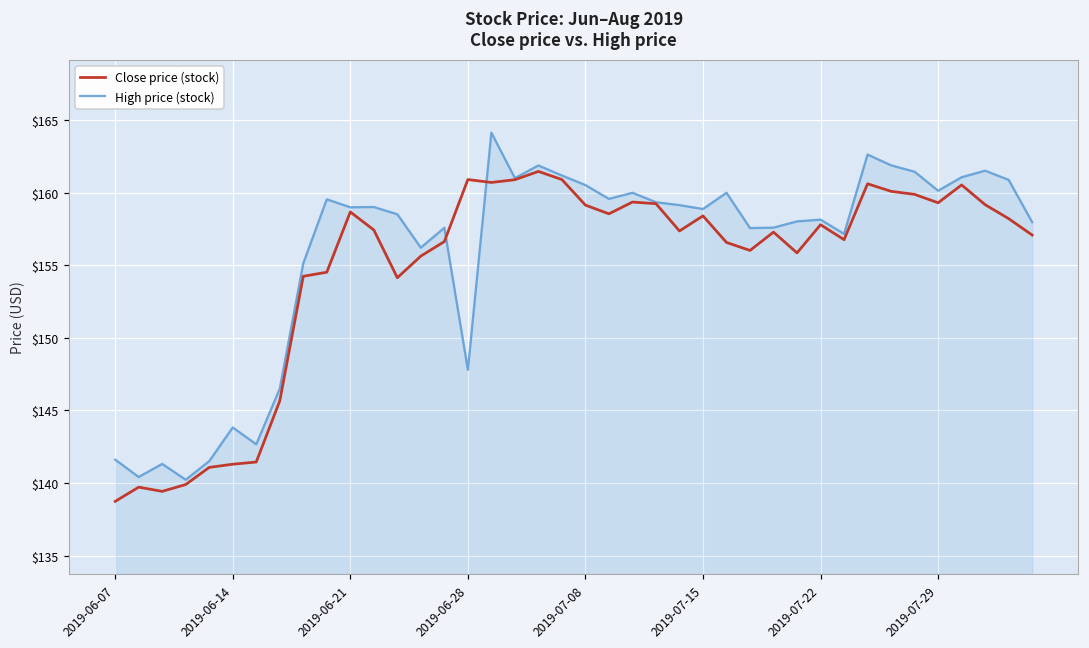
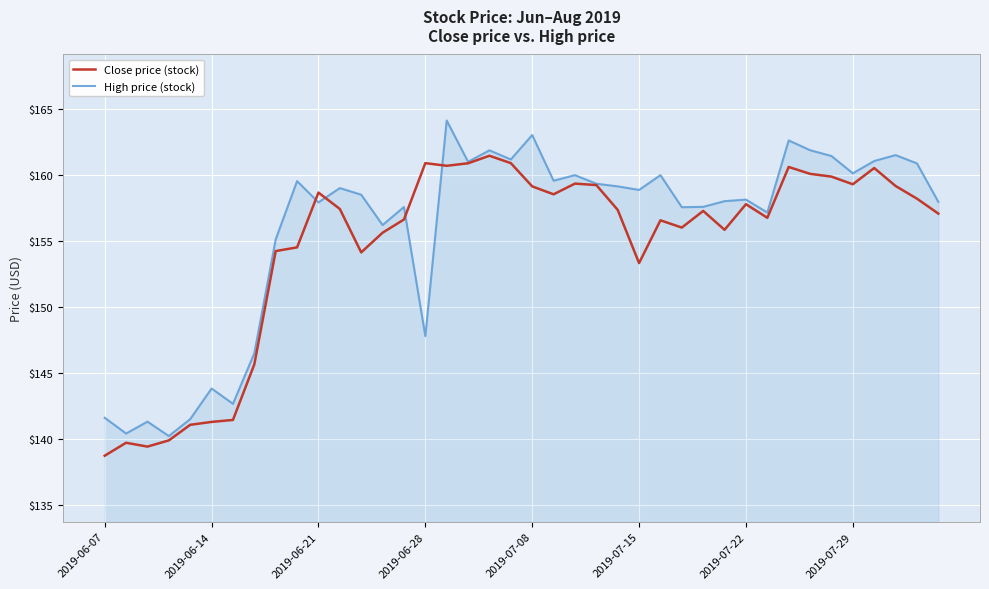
  {
    "Close price (stock)": {
      "2019-06-07": "$138.7",
      "2019-06-14": "$141.3",
      "2019-06-21": "$158.7",
      "2019-06-28": "$160.9",
      "2019-07-08": "$159.1",
-     "2019-07-15": "$158.4",
+     "2019-07-15": "$153.3",
      "2019-07-22": "$157.8",
      "2019-07-29": "$159.3"
    },
    "High price (stock)": {
      "2019-06-07": "$141.6",
      "2019-06-14": "$143.8",
-     "2019-06-21": "$159.0",
+     "2019-06-21": "$157.9",
      "2019-06-28": "$147.8",
-     "2019-07-08": "$160.5",
+     "2019-07-08": "$163.0",
      "2019-07-15": "$158.9",
      "2019-07-22": "$158.1",
      "2019-07-29": "$160.1"
    }
  }
